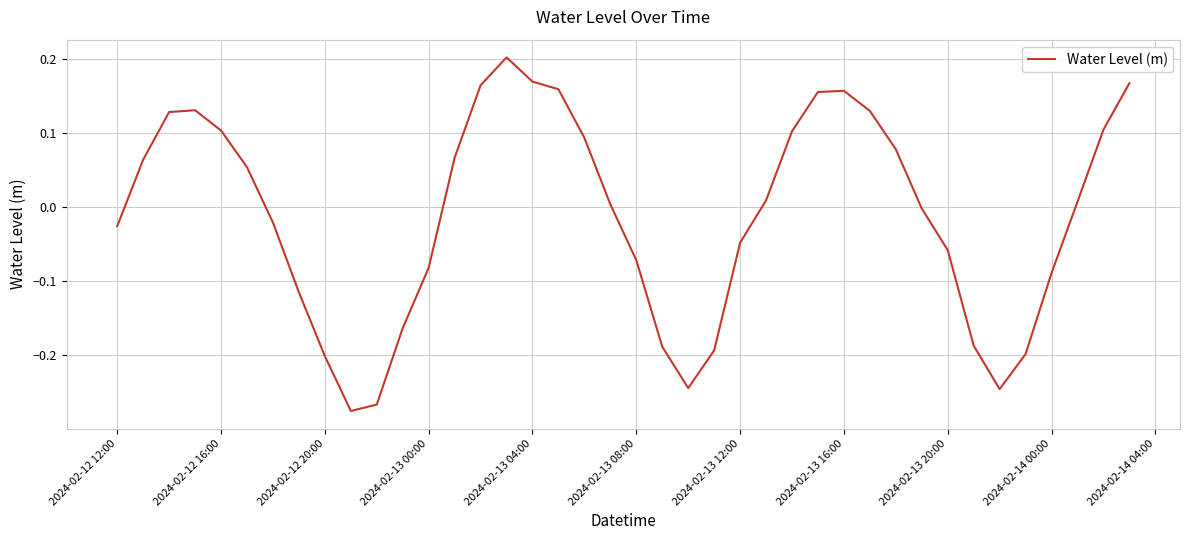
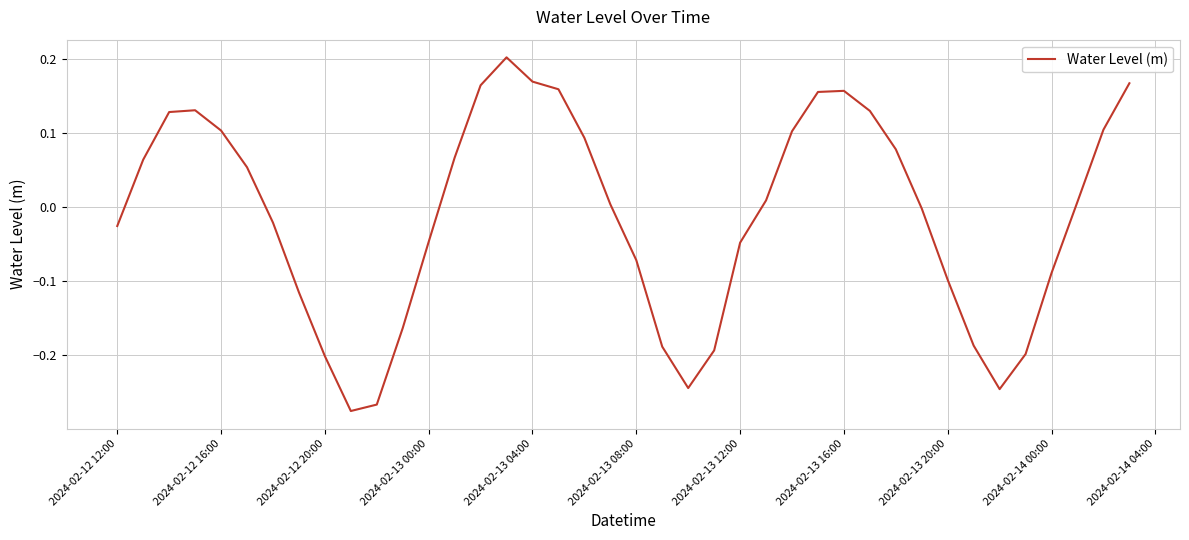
  {
    "2024-02-12 12:00": -0.03,
    "2024-02-12 16:00": 0.10,
    "2024-02-12 20:00": -0.20,
-   "2024-02-13 00:00": -0.08,
+   "2024-02-13 00:00": -0.05,
    "2024-02-13 04:00": 0.17,
    "2024-02-13 08:00": -0.07,
    "2024-02-13 12:00": -0.05,
    "2024-02-13 16:00": 0.16,
-   "2024-02-13 20:00": -0.06,
+   "2024-02-13 20:00": -0.10,
    "2024-02-14 00:00": -0.09
  }
